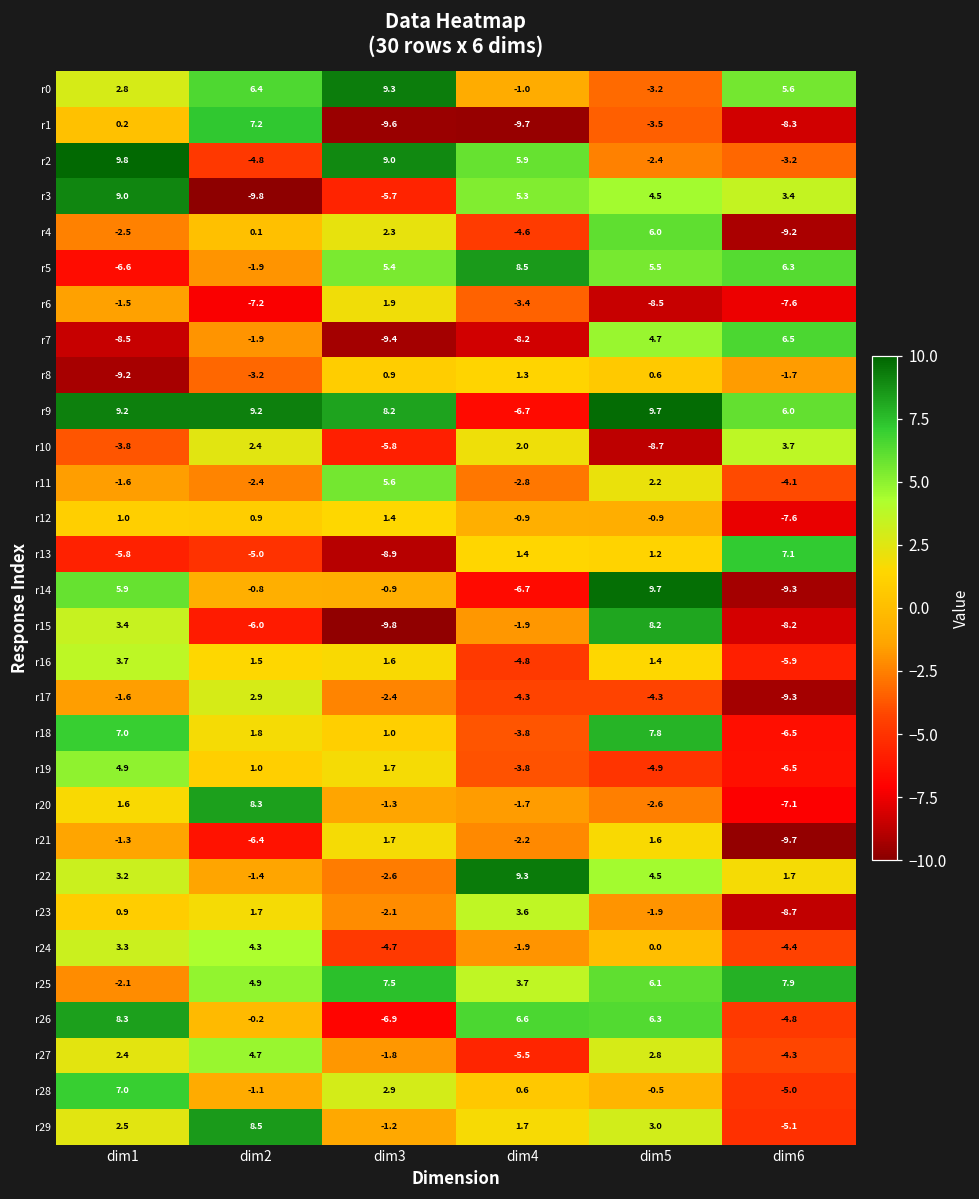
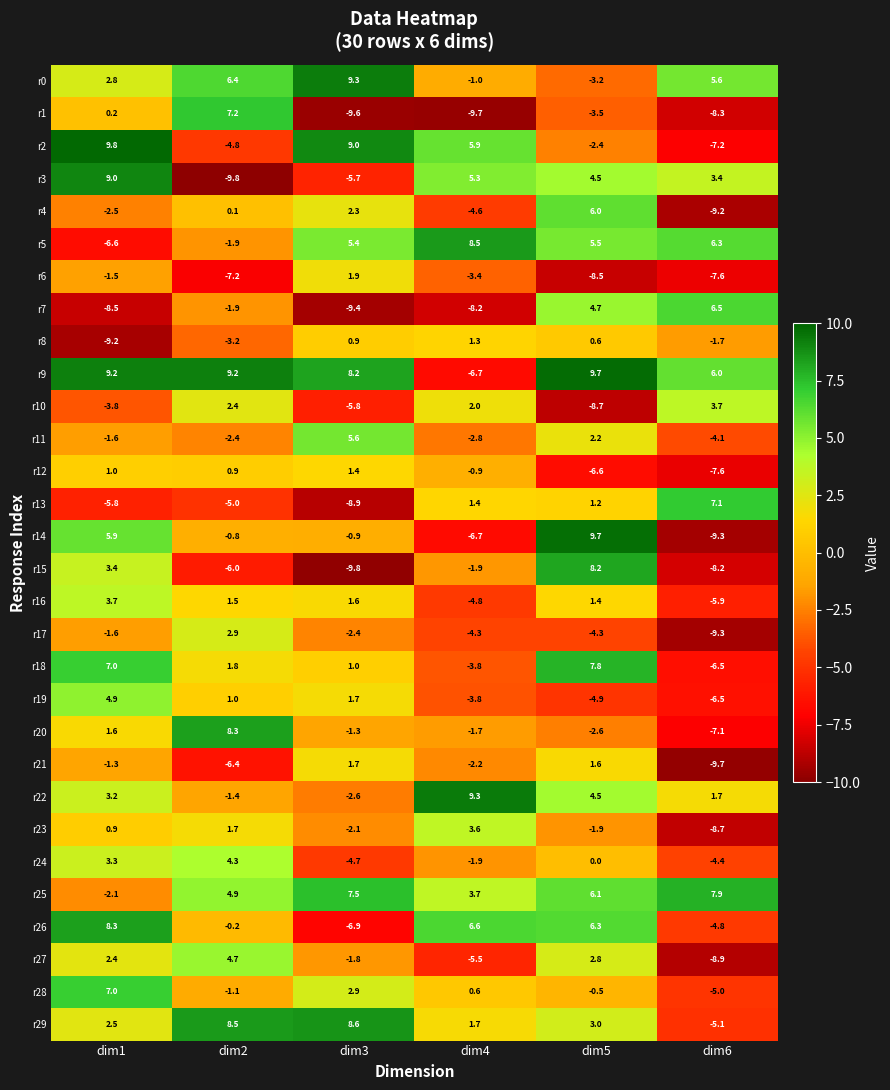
  {
    "r0": {
      "dim1": 2.8,
      "dim2": 6.4,
      "dim3": 9.3,
      "dim4": -1.0,
      "dim5": -3.2,
      "dim6": 5.6
    },
    "r1": {
      "dim1": 0.2,
      "dim2": 7.2,
      "dim3": -9.6,
      "dim4": -9.7,
      "dim5": -3.5,
      "dim6": -8.3
    },
    "r2": {
      "dim1": 9.8,
      "dim2": -4.8,
      "dim3": 9.0,
      "dim4": 5.9,
      "dim5": -2.4,
-     "dim6": -3.2
+     "dim6": -7.2
    },
    "r3": {
      "dim1": 9.0,
      "dim2": -9.8,
      "dim3": -5.7,
      "dim4": 5.3,
      "dim5": 4.5,
      "dim6": 3.4
    },
    "r4": {
      "dim1": -2.5,
      "dim2": 0.1,
      "dim3": 2.3,
      "dim4": -4.6,
      "dim5": 6.0,
      "dim6": -9.2
    },
    "r5": {
      "dim1": -6.6,
      "dim2": -1.9,
      "dim3": 5.4,
      "dim4": 8.5,
      "dim5": 5.5,
      "dim6": 6.3
    },
    "r6": {
      "dim1": -1.5,
      "dim2": -7.2,
      "dim3": 1.9,
      "dim4": -3.4,
      "dim5": -8.5,
      "dim6": -7.6
    },
    "r7": {
      "dim1": -8.5,
      "dim2": -1.9,
      "dim3": -9.4,
      "dim4": -8.2,
      "dim5": 4.7,
      "dim6": 6.5
    },
    "r8": {
      "dim1": -9.2,
      "dim2": -3.2,
      "dim3": 0.9,
      "dim4": 1.3,
      "dim5": 0.6,
      "dim6": -1.7
    },
    "r9": {
      "dim1": 9.2,
      "dim2": 9.2,
      "dim3": 8.2,
      "dim4": -6.7,
      "dim5": 9.7,
      "dim6": 6.0
    },
    "r10": {
      "dim1": -3.8,
      "dim2": 2.4,
      "dim3": -5.8,
      "dim4": 2.0,
      "dim5": -8.7,
      "dim6": 3.7
    },
    "r11": {
      "dim1": -1.6,
      "dim2": -2.4,
      "dim3": 5.6,
      "dim4": -2.8,
      "dim5": 2.2,
      "dim6": -4.1
    },
    "r12": {
      "dim1": 1.0,
      "dim2": 0.9,
      "dim3": 1.4,
      "dim4": -0.9,
-     "dim5": -0.9,
+     "dim5": -6.6,
      "dim6": -7.6
    },
    "r13": {
      "dim1": -5.8,
      "dim2": -5.0,
      "dim3": -8.9,
      "dim4": 1.4,
      "dim5": 1.2,
      "dim6": 7.1
    },
    "r14": {
      "dim1": 5.9,
      "dim2": -0.8,
      "dim3": -0.9,
      "dim4": -6.7,
      "dim5": 9.7,
      "dim6": -9.3
    },
    "r15": {
      "dim1": 3.4,
      "dim2": -6.0,
      "dim3": -9.8,
      "dim4": -1.9,
      "dim5": 8.2,
      "dim6": -8.2
    },
    "r16": {
      "dim1": 3.7,
      "dim2": 1.5,
      "dim3": 1.6,
      "dim4": -4.8,
      "dim5": 1.4,
      "dim6": -5.9
    },
    "r17": {
      "dim1": -1.6,
      "dim2": 2.9,
      "dim3": -2.4,
      "dim4": -4.3,
      "dim5": -4.3,
      "dim6": -9.3
    },
    "r18": {
      "dim1": 7.0,
      "dim2": 1.8,
      "dim3": 1.0,
      "dim4": -3.8,
      "dim5": 7.8,
      "dim6": -6.5
    },
    "r19": {
      "dim1": 4.9,
      "dim2": 1.0,
      "dim3": 1.7,
      "dim4": -3.8,
      "dim5": -4.9,
      "dim6": -6.5
    },
    "r20": {
      "dim1": 1.6,
      "dim2": 8.3,
      "dim3": -1.3,
      "dim4": -1.7,
      "dim5": -2.6,
      "dim6": -7.1
    },
    "r21": {
      "dim1": -1.3,
      "dim2": -6.4,
      "dim3": 1.7,
      "dim4": -2.2,
      "dim5": 1.6,
      "dim6": -9.7
    },
    "r22": {
      "dim1": 3.2,
      "dim2": -1.4,
      "dim3": -2.6,
      "dim4": 9.3,
      "dim5": 4.5,
      "dim6": 1.7
    },
    "r23": {
      "dim1": 0.9,
      "dim2": 1.7,
      "dim3": -2.1,
      "dim4": 3.6,
      "dim5": -1.9,
      "dim6": -8.7
    },
    "r24": {
      "dim1": 3.3,
      "dim2": 4.3,
      "dim3": -4.7,
      "dim4": -1.9,
      "dim5": 0.0,
      "dim6": -4.4
    },
    "r25": {
      "dim1": -2.1,
      "dim2": 4.9,
      "dim3": 7.5,
      "dim4": 3.7,
      "dim5": 6.1,
      "dim6": 7.9
    },
    "r26": {
      "dim1": 8.3,
      "dim2": -0.2,
      "dim3": -6.9,
      "dim4": 6.6,
      "dim5": 6.3,
      "dim6": -4.8
    },
    "r27": {
      "dim1": 2.4,
      "dim2": 4.7,
      "dim3": -1.8,
      "dim4": -5.5,
      "dim5": 2.8,
-     "dim6": -4.3
+     "dim6": -8.9
    },
    "r28": {
      "dim1": 7.0,
      "dim2": -1.1,
      "dim3": 2.9,
      "dim4": 0.6,
      "dim5": -0.5,
      "dim6": -5.0
    },
    "r29": {
      "dim1": 2.5,
      "dim2": 8.5,
-     "dim3": -1.2,
+     "dim3": 8.6,
      "dim4": 1.7,
      "dim5": 3.0,
      "dim6": -5.1
    }
  }
